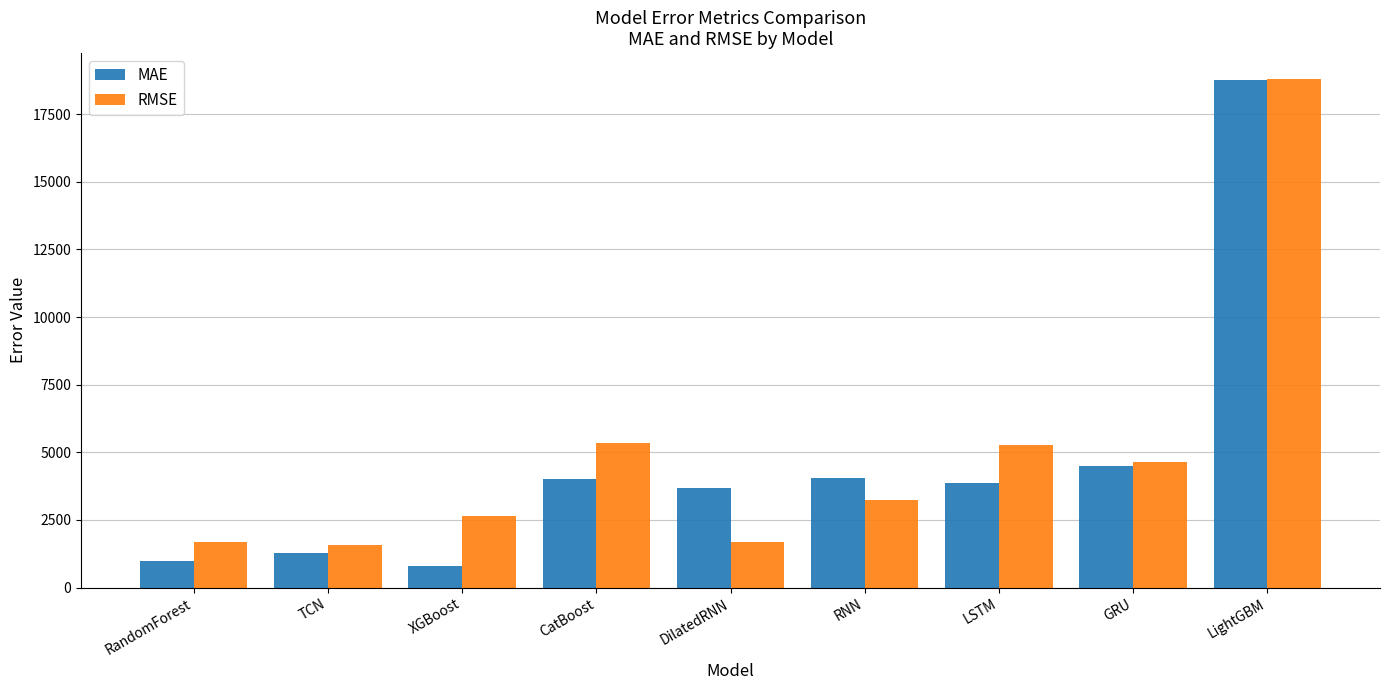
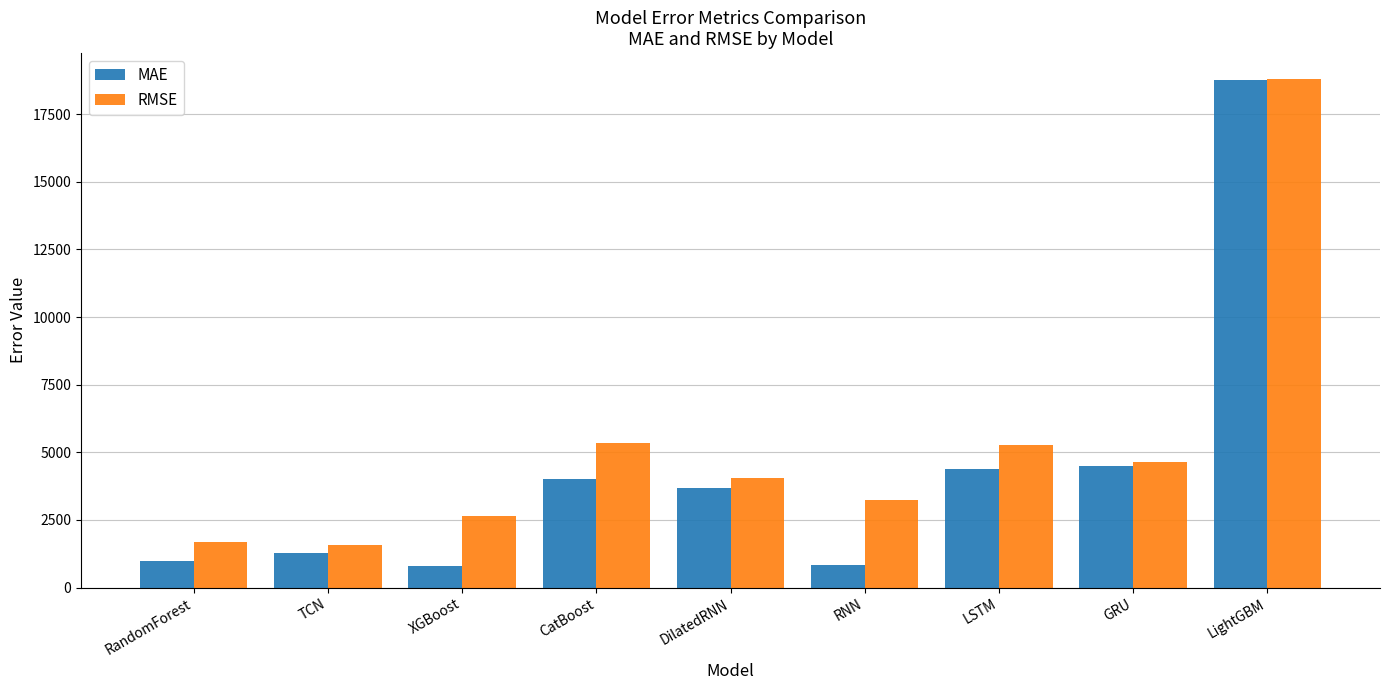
  {
    "MAE": {
      "RandomForest": 1000,
      "TCN": 1300,
      "XGBoost": 800,
      "CatBoost": 4000,
      "DilatedRNN": 3700,
-     "RNN": 4100,
-     "LSTM": 3900,
+     "RNN": 800,
+     "LSTM": 4400,
      "GRU": 4500,
      "LightGBM": 18700
    },
    "RMSE": {
      "RandomForest": 1700,
      "TCN": 1600,
      "XGBoost": 2600,
      "CatBoost": 5400,
-     "DilatedRNN": 1700,
+     "DilatedRNN": 4100,
      "RNN": 3300,
      "LSTM": 5300,
      "GRU": 4600,
      "LightGBM": 18800
    }
  }
